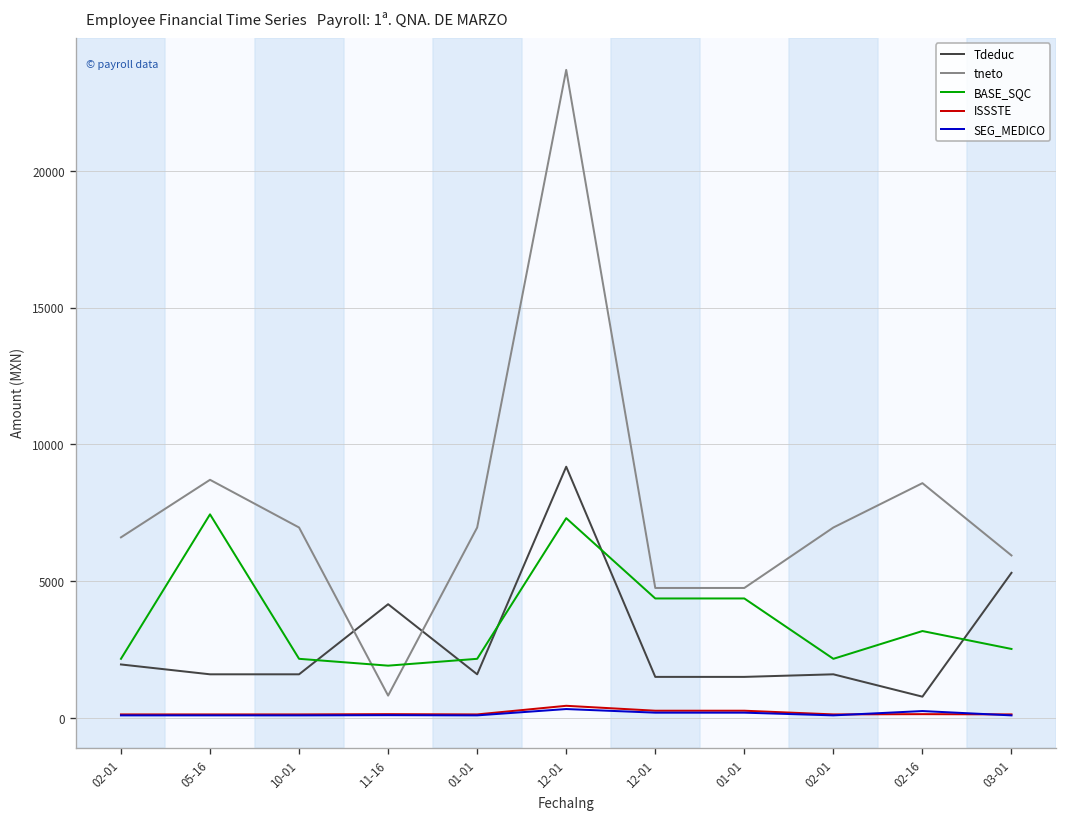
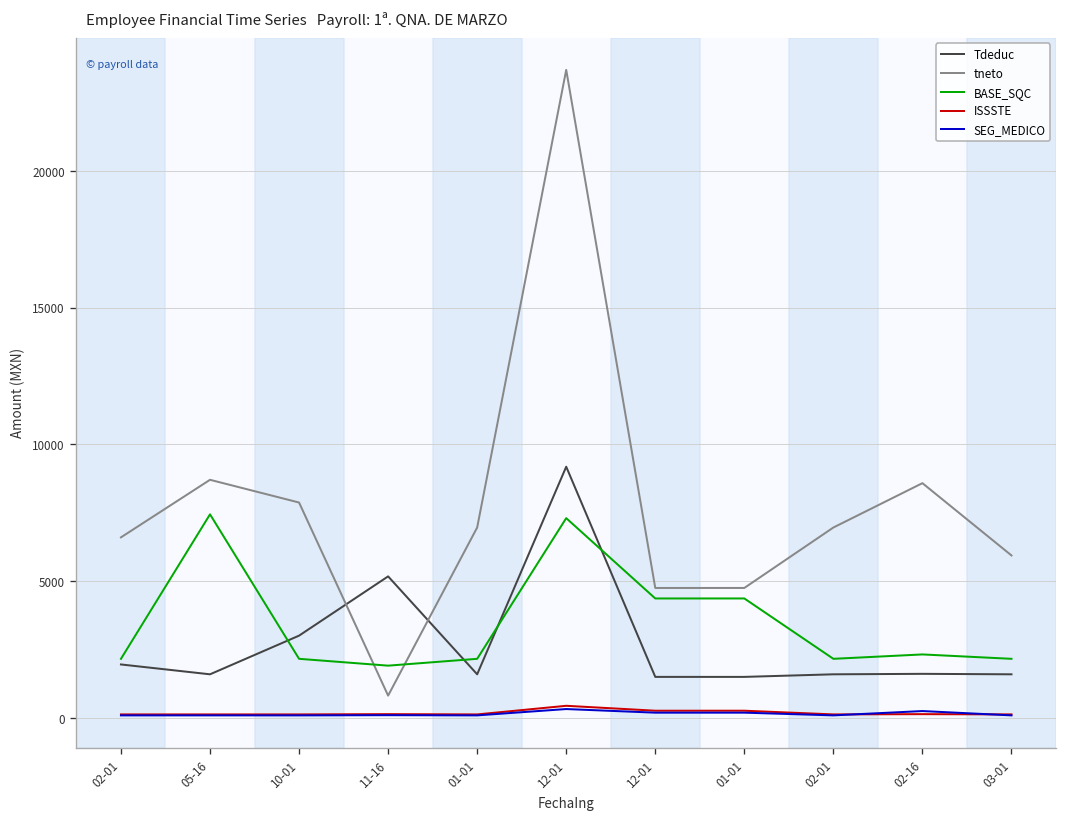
  {
    "Tdeduc": {
      "05-16": 1600,
-     "10-01": 1600,
-     "11-16": 4200,
-     "02-16": 800,
-     "03-01": 5300
+     "10-01": 3000,
+     "11-16": 5200,
+     "02-16": 1600,
+     "03-01": 1600
    },
    "tneto": {
      "05-16": 8700,
-     "10-01": 7000,
+     "10-01": 7900,
      "11-16": 800,
      "02-16": 8600,
      "03-01": 5900
    },
    "BASE_SQC": {
      "05-16": 7400,
      "10-01": 2200,
      "11-16": 1900,
-     "02-16": 3200,
-     "03-01": 2500
+     "02-16": 2300,
+     "03-01": 2200
    },
    "ISSSTE": {
      "02-16": 100
    },
    "SEG_MEDICO": {
      "02-16": 300
    }
  }
